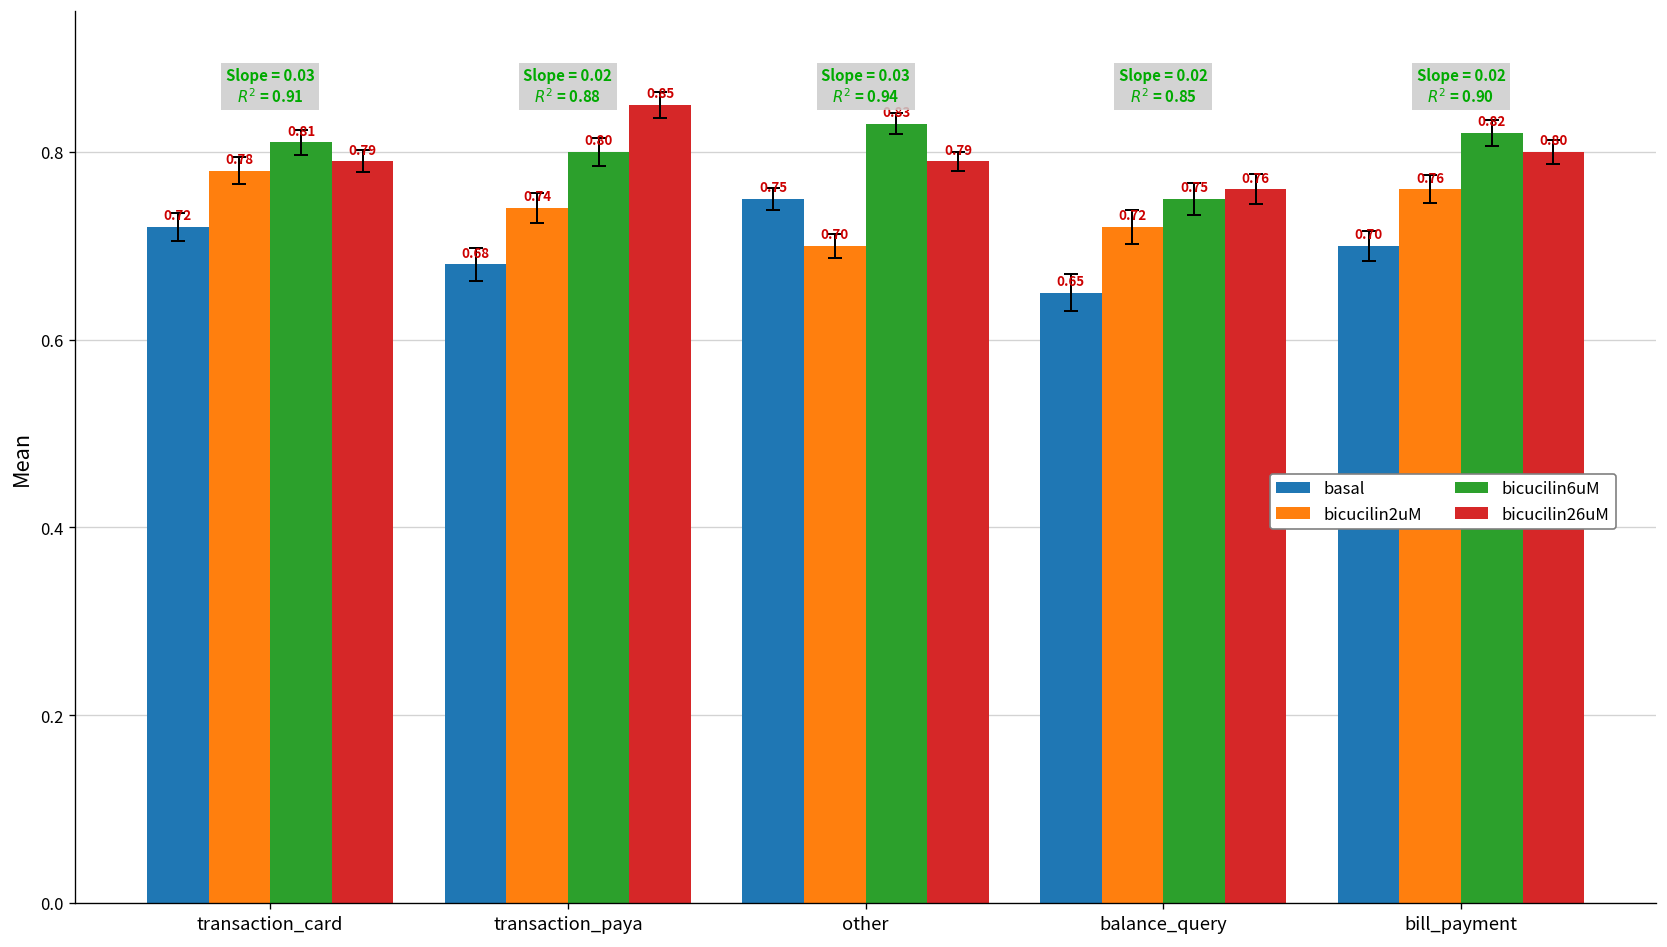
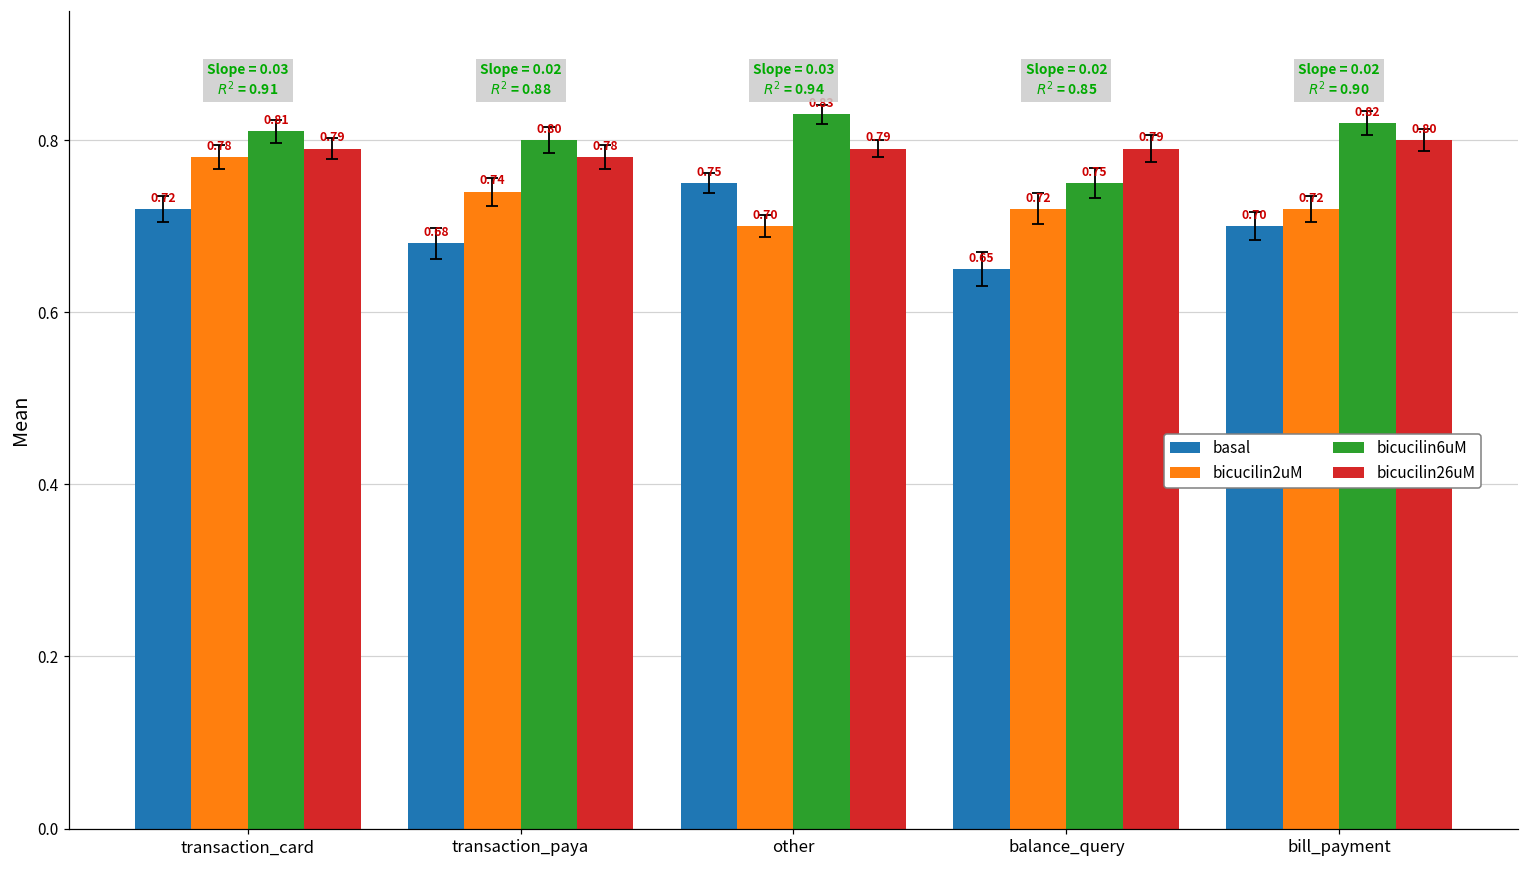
  {
    "bicucilin2uM": {
-     "bill_payment": 0.76
+     "bill_payment": 0.72
    },
    "bicucilin26uM": {
-     "transaction_paya": 0.85,
-     "balance_query": 0.76
+     "transaction_paya": 0.78,
+     "balance_query": 0.79
    }
  }
